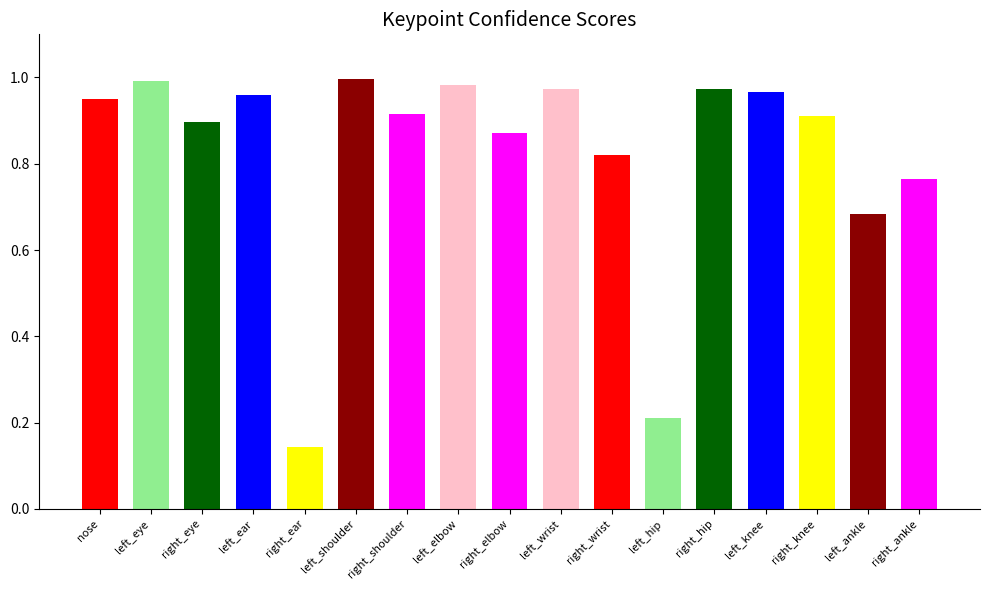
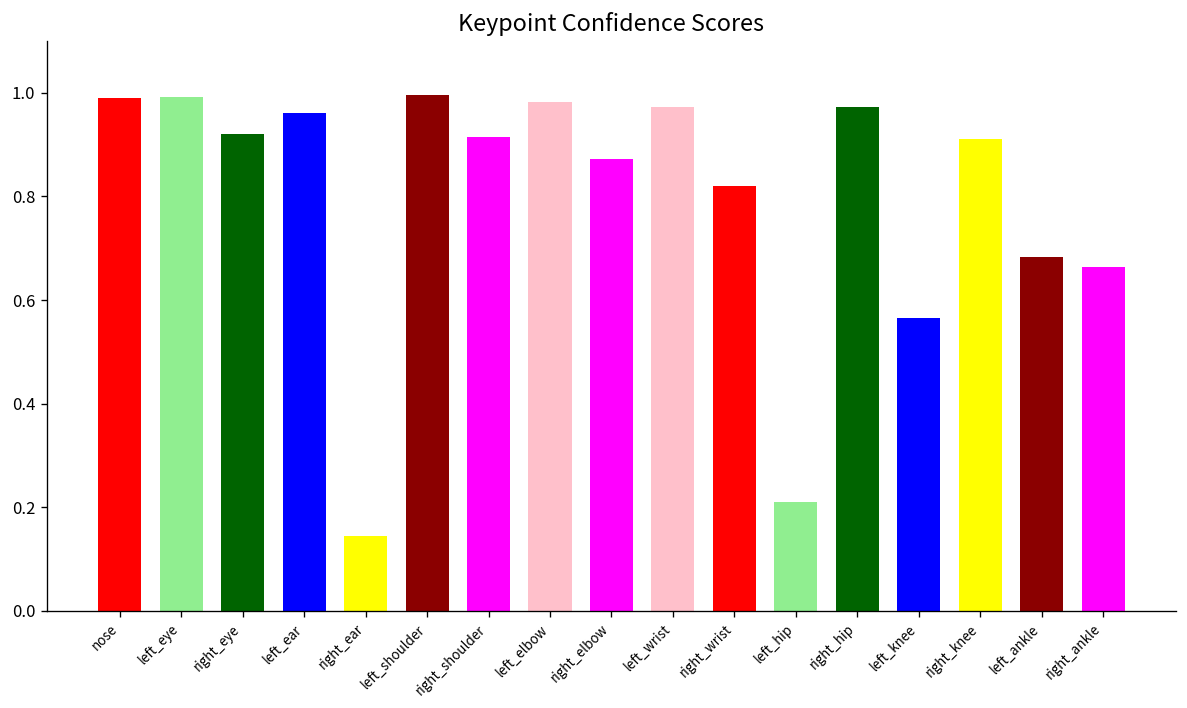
  {
-   "nose": 0.95,
+   "nose": 0.99,
    "left_eye": 0.99,
-   "right_eye": 0.90,
+   "right_eye": 0.92,
    "left_ear": 0.96,
    "right_ear": 0.14,
    "left_shoulder": 1.00,
    "right_shoulder": 0.92,
    "left_elbow": 0.98,
    "right_elbow": 0.87,
    "left_wrist": 0.97,
    "right_wrist": 0.82,
    "left_hip": 0.21,
    "right_hip": 0.97,
-   "left_knee": 0.97,
+   "left_knee": 0.57,
    "right_knee": 0.91,
    "left_ankle": 0.68,
-   "right_ankle": 0.77
+   "right_ankle": 0.66
  }
